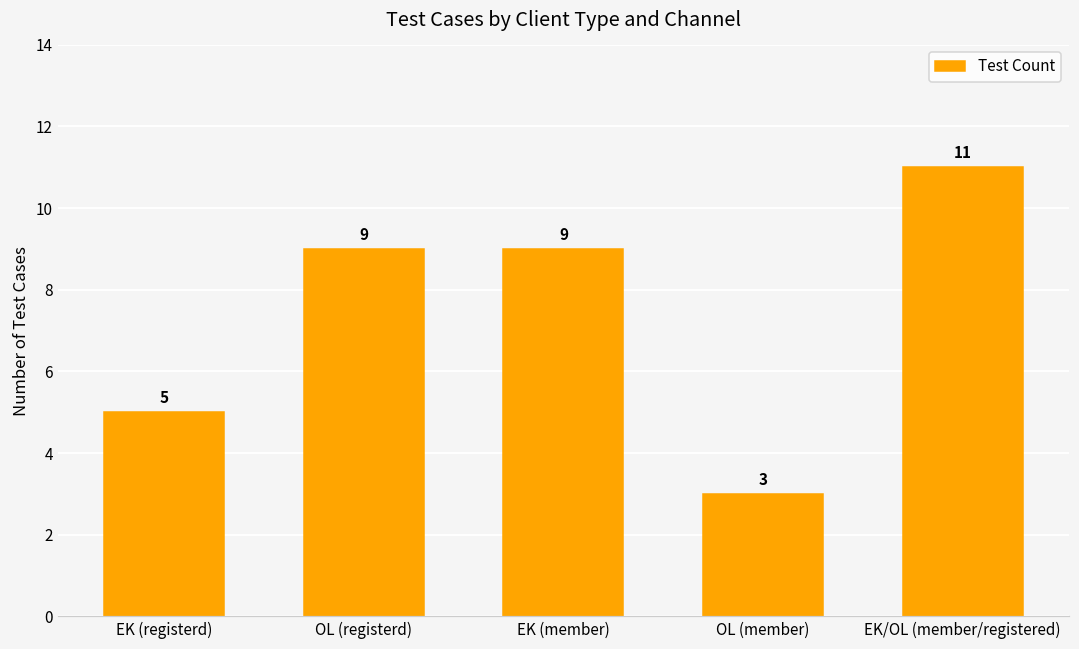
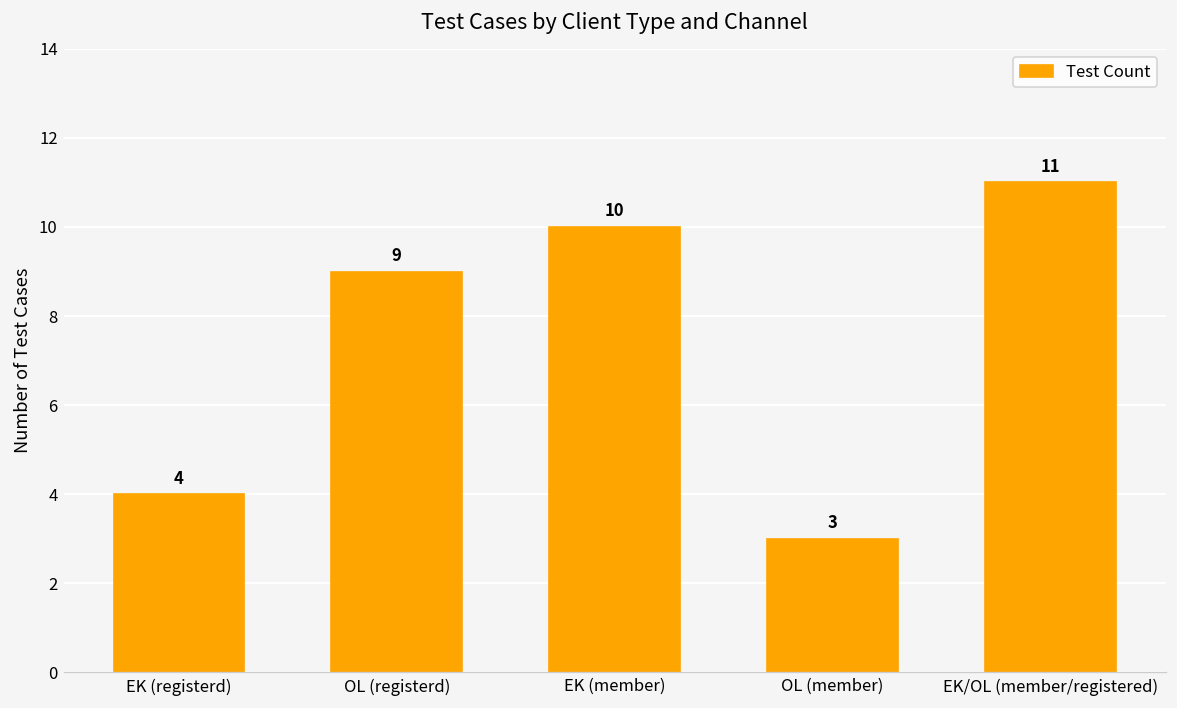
  {
-   "EK (registerd)": 5,
+   "EK (registerd)": 4,
    "OL (registerd)": 9,
-   "EK (member)": 9,
+   "EK (member)": 10,
    "OL (member)": 3,
    "EK/OL (member/registered)": 11
  }
